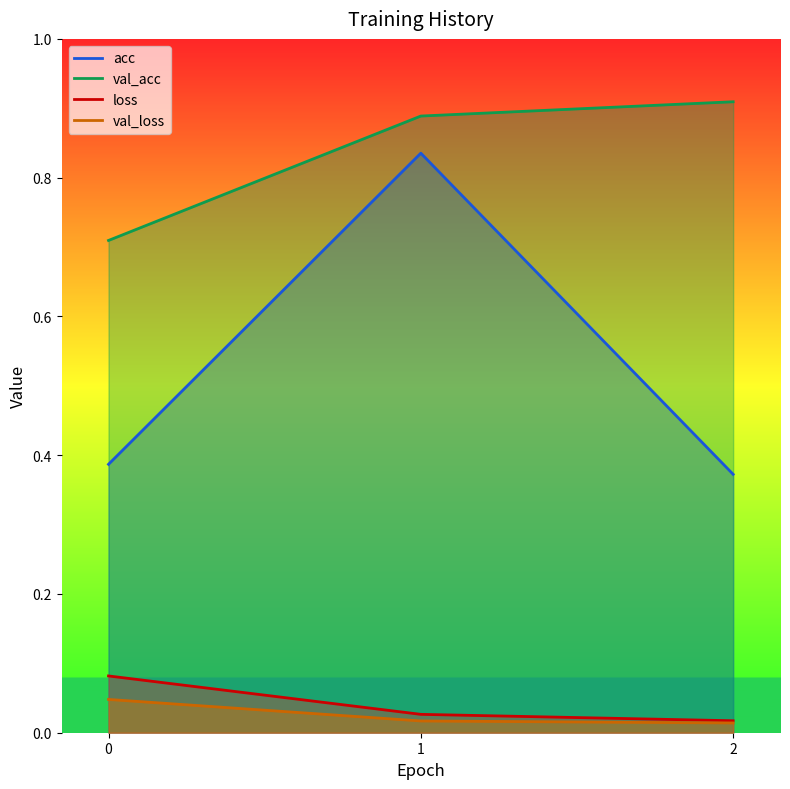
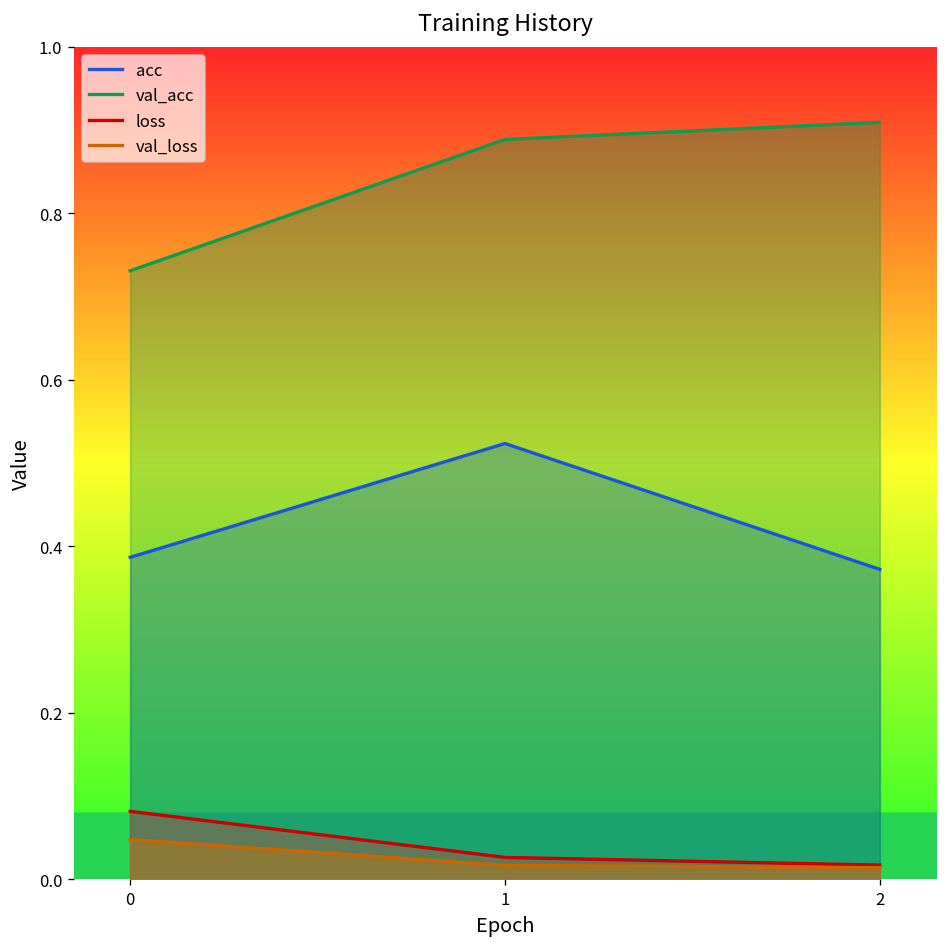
  {
    "acc": {
      "0": 0.39,
-     "1": 0.84,
+     "1": 0.52,
      "2": 0.37
    },
    "val_acc": {
-     "0": 0.71,
+     "0": 0.73,
      "1": 0.89,
      "2": 0.91
    }
  }
